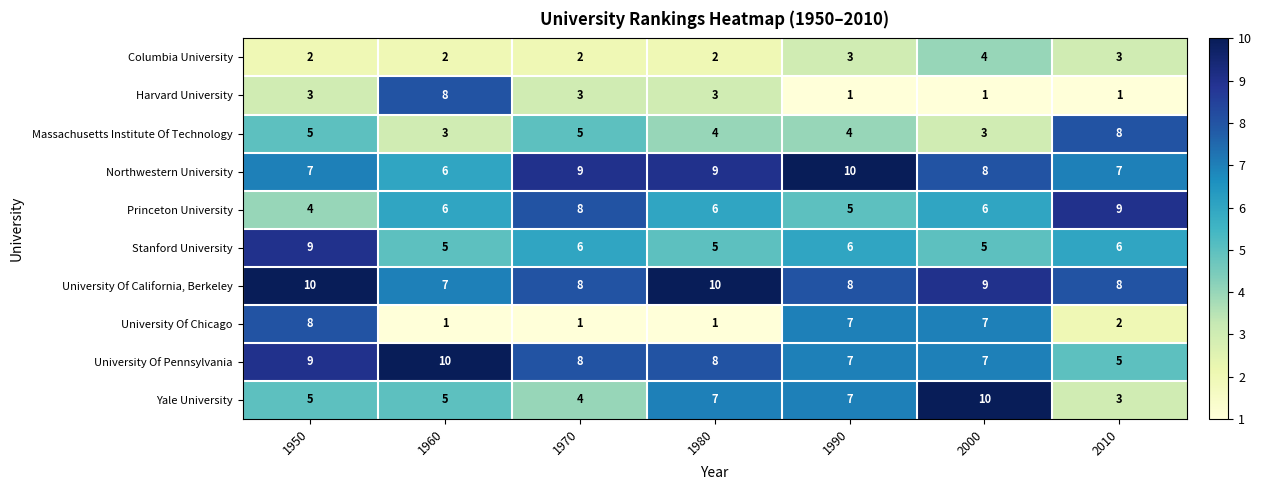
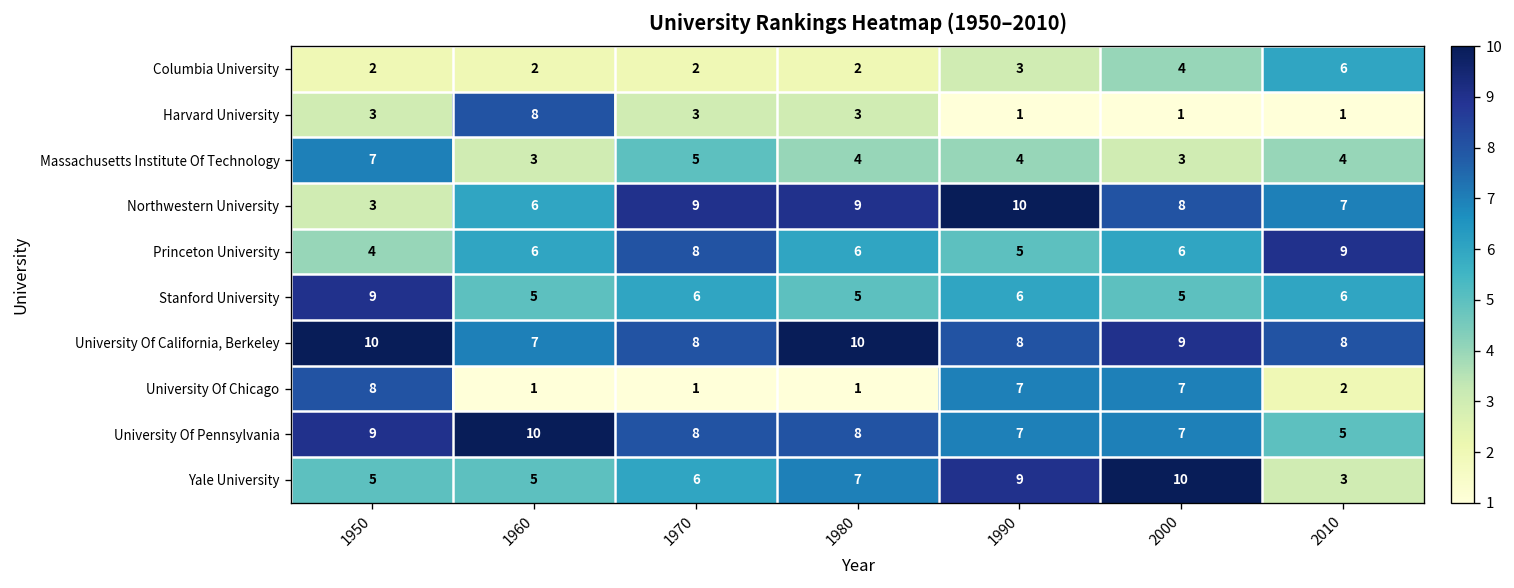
  {
    "Columbia University": {
      "1950": 2,
      "1960": 2,
      "1970": 2,
      "1980": 2,
      "1990": 3,
      "2000": 4,
-     "2010": 3
+     "2010": 6
    },
    "Harvard University": {
      "1950": 3,
      "1960": 8,
      "1970": 3,
      "1980": 3,
      "1990": 1,
      "2000": 1,
      "2010": 1
    },
    "Massachusetts Institute Of Technology": {
-     "1950": 5,
+     "1950": 7,
      "1960": 3,
      "1970": 5,
      "1980": 4,
      "1990": 4,
      "2000": 3,
-     "2010": 8
+     "2010": 4
    },
    "Northwestern University": {
-     "1950": 7,
+     "1950": 3,
      "1960": 6,
      "1970": 9,
      "1980": 9,
      "1990": 10,
      "2000": 8,
      "2010": 7
    },
    "Princeton University": {
      "1950": 4,
      "1960": 6,
      "1970": 8,
      "1980": 6,
      "1990": 5,
      "2000": 6,
      "2010": 9
    },
    "Stanford University": {
      "1950": 9,
      "1960": 5,
      "1970": 6,
      "1980": 5,
      "1990": 6,
      "2000": 5,
      "2010": 6
    },
    "University Of California, Berkeley": {
      "1950": 10,
      "1960": 7,
      "1970": 8,
      "1980": 10,
      "1990": 8,
      "2000": 9,
      "2010": 8
    },
    "University Of Chicago": {
      "1950": 8,
      "1960": 1,
      "1970": 1,
      "1980": 1,
      "1990": 7,
      "2000": 7,
      "2010": 2
    },
    "University Of Pennsylvania": {
      "1950": 9,
      "1960": 10,
      "1970": 8,
      "1980": 8,
      "1990": 7,
      "2000": 7,
      "2010": 5
    },
    "Yale University": {
      "1950": 5,
      "1960": 5,
-     "1970": 4,
+     "1970": 6,
      "1980": 7,
-     "1990": 7,
+     "1990": 9,
      "2000": 10,
      "2010": 3
    }
  }
